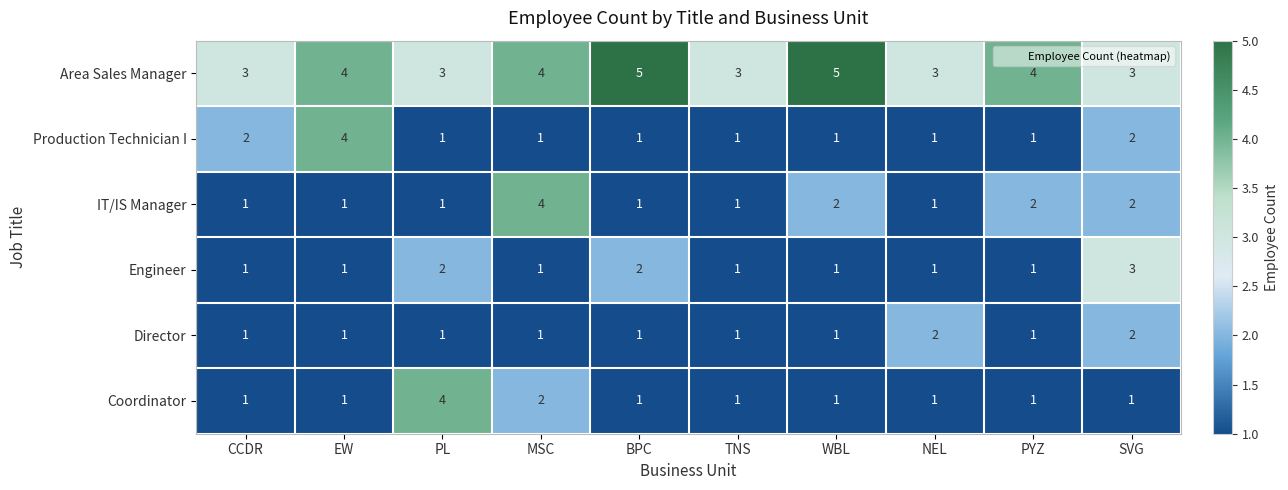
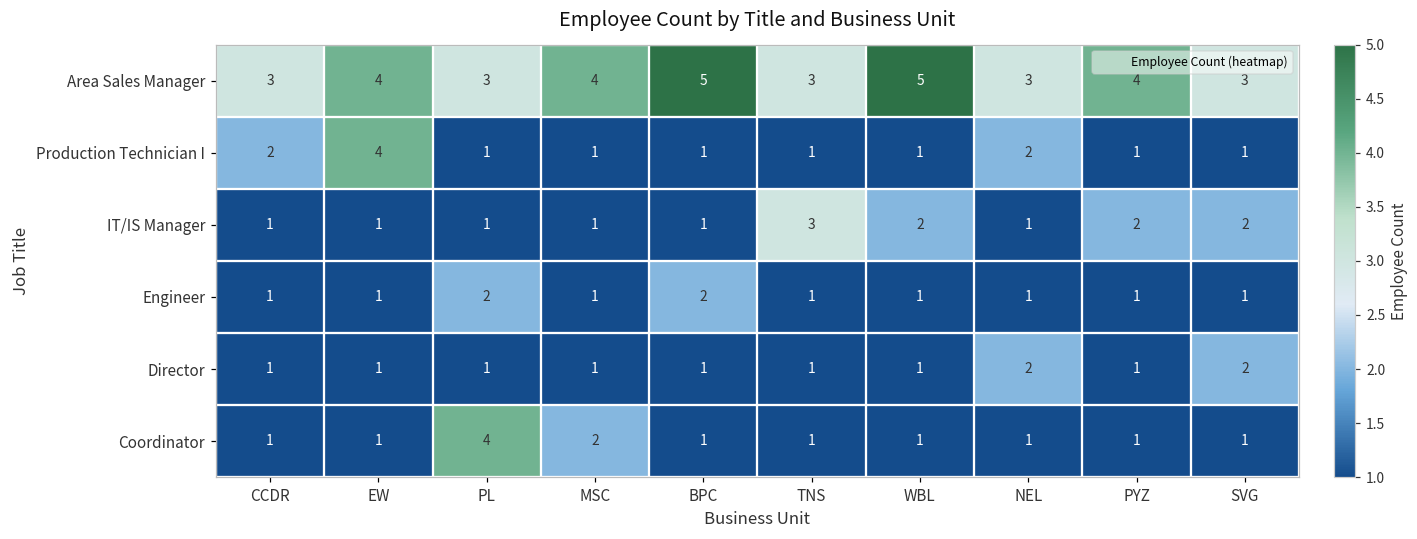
  {
    "Area Sales Manager": {
      "CCDR": 3,
      "EW": 4,
      "PL": 3,
      "MSC": 4,
      "BPC": 5,
      "TNS": 3,
      "WBL": 5,
      "NEL": 3,
      "PYZ": 4,
      "SVG": 3
    },
    "Production Technician I": {
      "CCDR": 2,
      "EW": 4,
      "PL": 1,
      "MSC": 1,
      "BPC": 1,
      "TNS": 1,
      "WBL": 1,
-     "NEL": 1,
+     "NEL": 2,
      "PYZ": 1,
-     "SVG": 2
+     "SVG": 1
    },
    "IT/IS Manager": {
      "CCDR": 1,
      "EW": 1,
      "PL": 1,
-     "MSC": 4,
+     "MSC": 1,
      "BPC": 1,
-     "TNS": 1,
+     "TNS": 3,
      "WBL": 2,
      "NEL": 1,
      "PYZ": 2,
      "SVG": 2
    },
    "Engineer": {
      "CCDR": 1,
      "EW": 1,
      "PL": 2,
      "MSC": 1,
      "BPC": 2,
      "TNS": 1,
      "WBL": 1,
      "NEL": 1,
      "PYZ": 1,
-     "SVG": 3
+     "SVG": 1
    },
    "Director": {
      "CCDR": 1,
      "EW": 1,
      "PL": 1,
      "MSC": 1,
      "BPC": 1,
      "TNS": 1,
      "WBL": 1,
      "NEL": 2,
      "PYZ": 1,
      "SVG": 2
    },
    "Coordinator": {
      "CCDR": 1,
      "EW": 1,
      "PL": 4,
      "MSC": 2,
      "BPC": 1,
      "TNS": 1,
      "WBL": 1,
      "NEL": 1,
      "PYZ": 1,
      "SVG": 1
    }
  }
